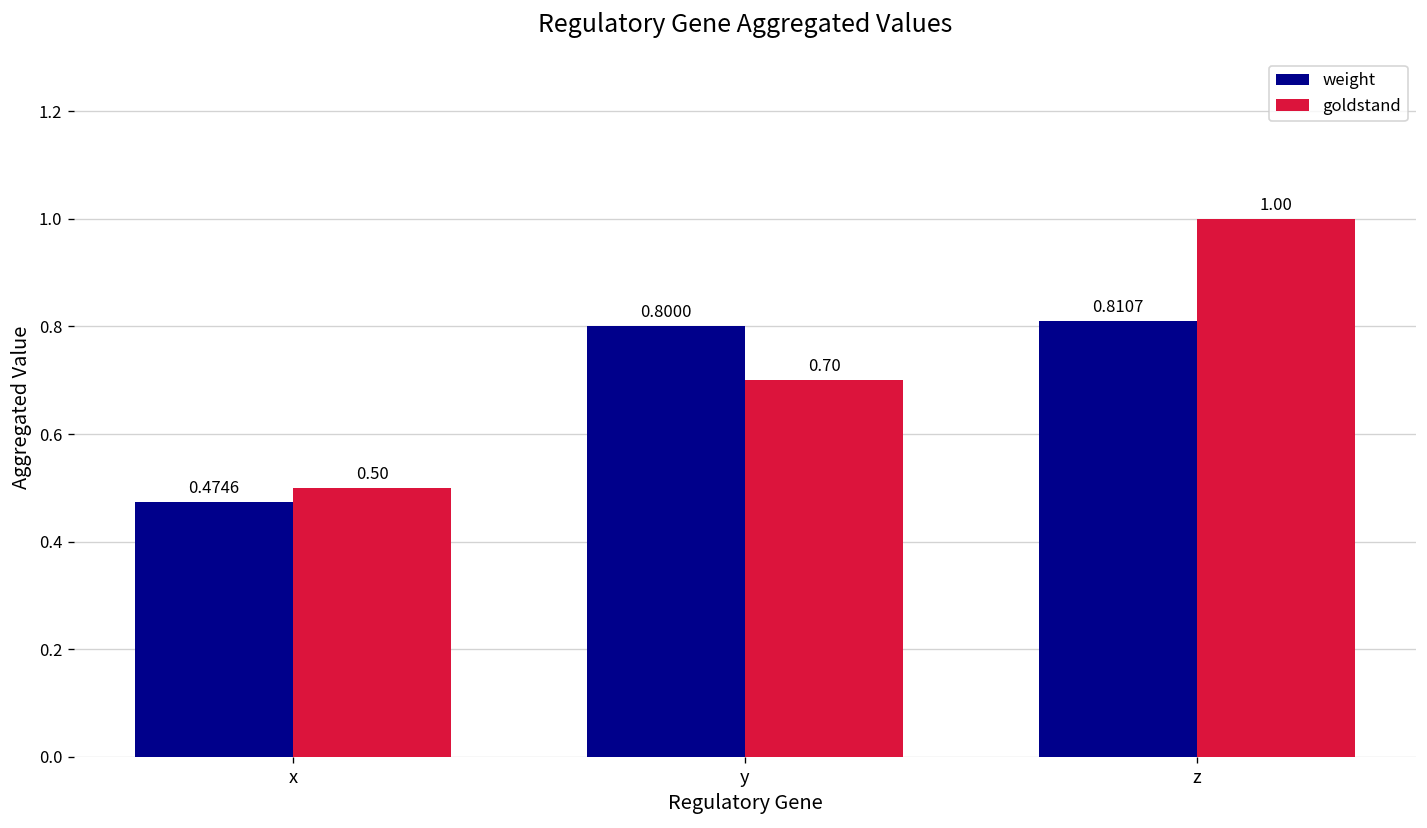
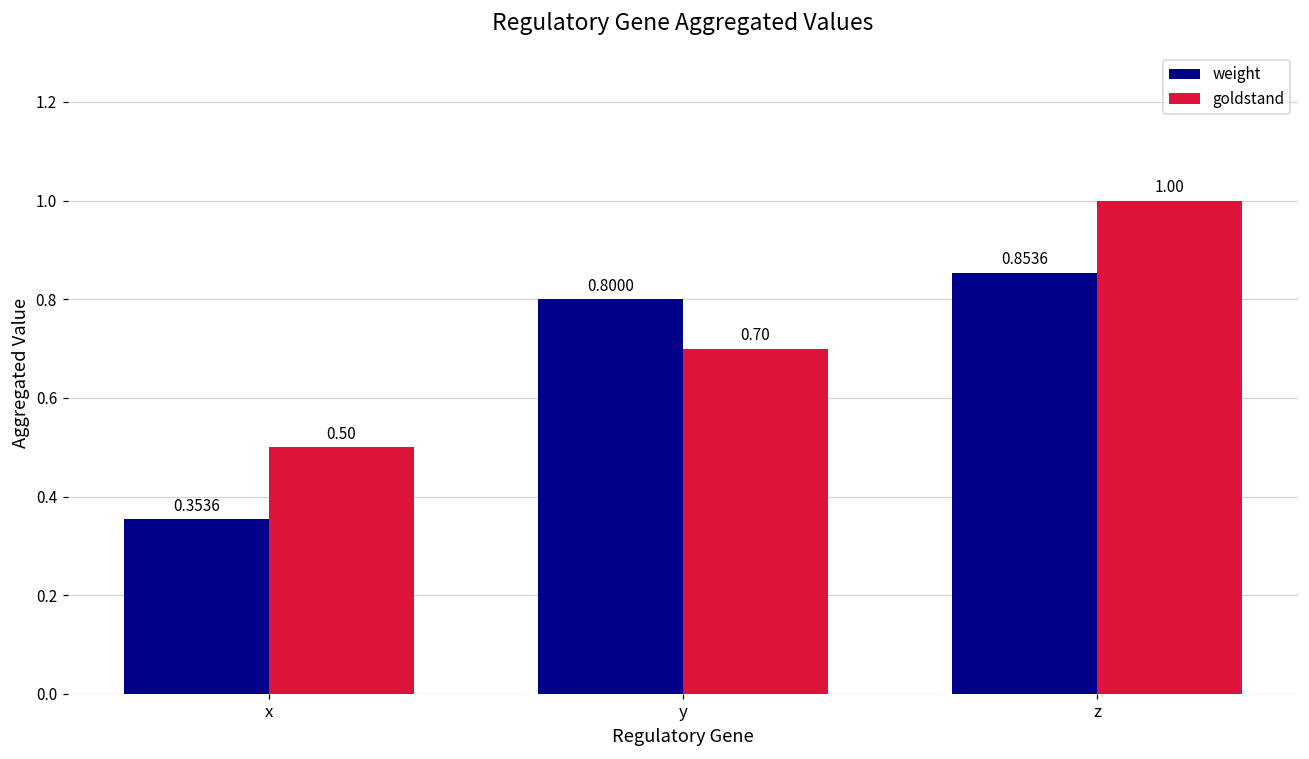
  {
    "weight": {
-     "x": 0.4746,
+     "x": 0.3536,
      "y": 0.8000,
-     "z": 0.8107
+     "z": 0.8536
    },
    "goldstand": {
      "x": 0.50,
      "y": 0.70,
      "z": 1.00
    }
  }
